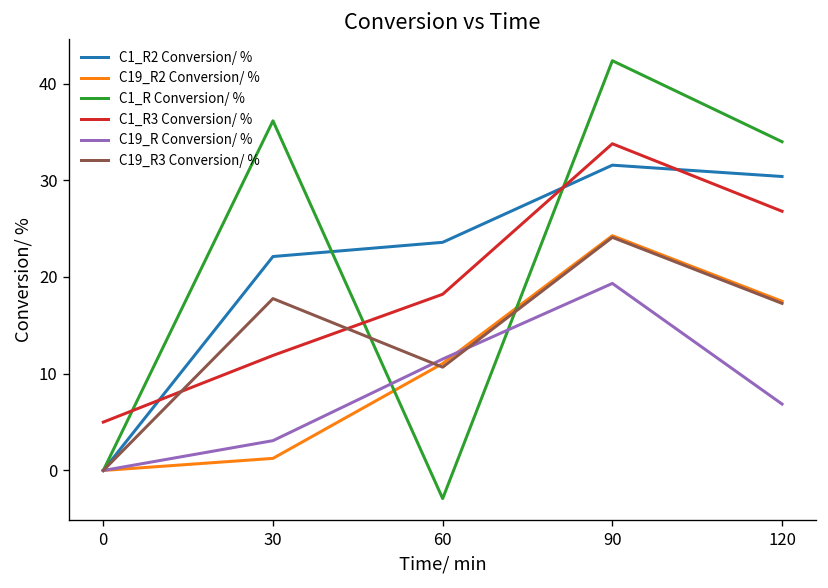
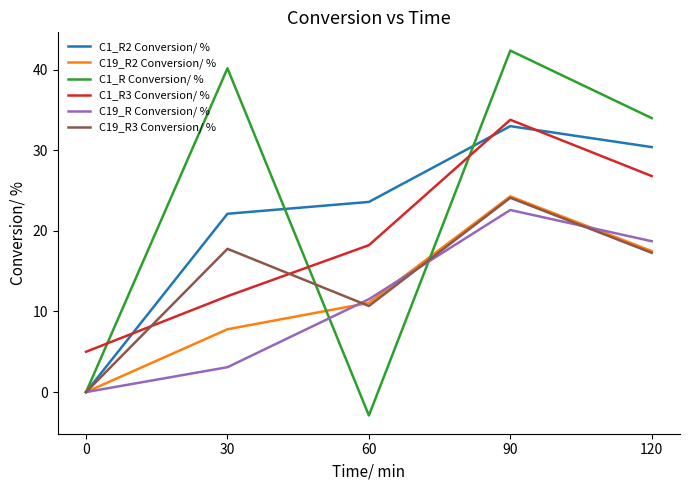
  {
    "C1_R2 Conversion/ %": {
      "30": 22,
      "60": 24,
-     "90": 32,
+     "90": 33,
      "120": 30
    },
    "C19_R2 Conversion/ %": {
-     "30": 1,
+     "30": 8,
      "60": 11
    },
    "C1_R Conversion/ %": {
-     "30": 36,
+     "30": 40,
      "60": -3,
      "90": 42,
      "120": 34
    },
    "C1_R3 Conversion/ %": {
      "0": 5,
      "30": 12,
      "60": 18,
      "90": 34,
      "120": 27
    },
    "C19_R Conversion/ %": {
      "30": 3,
      "60": 12,
-     "90": 19,
-     "120": 7
+     "90": 23,
+     "120": 19
    },
    "C19_R3 Conversion/ %": {
      "30": 18,
      "60": 11
    }
  }
